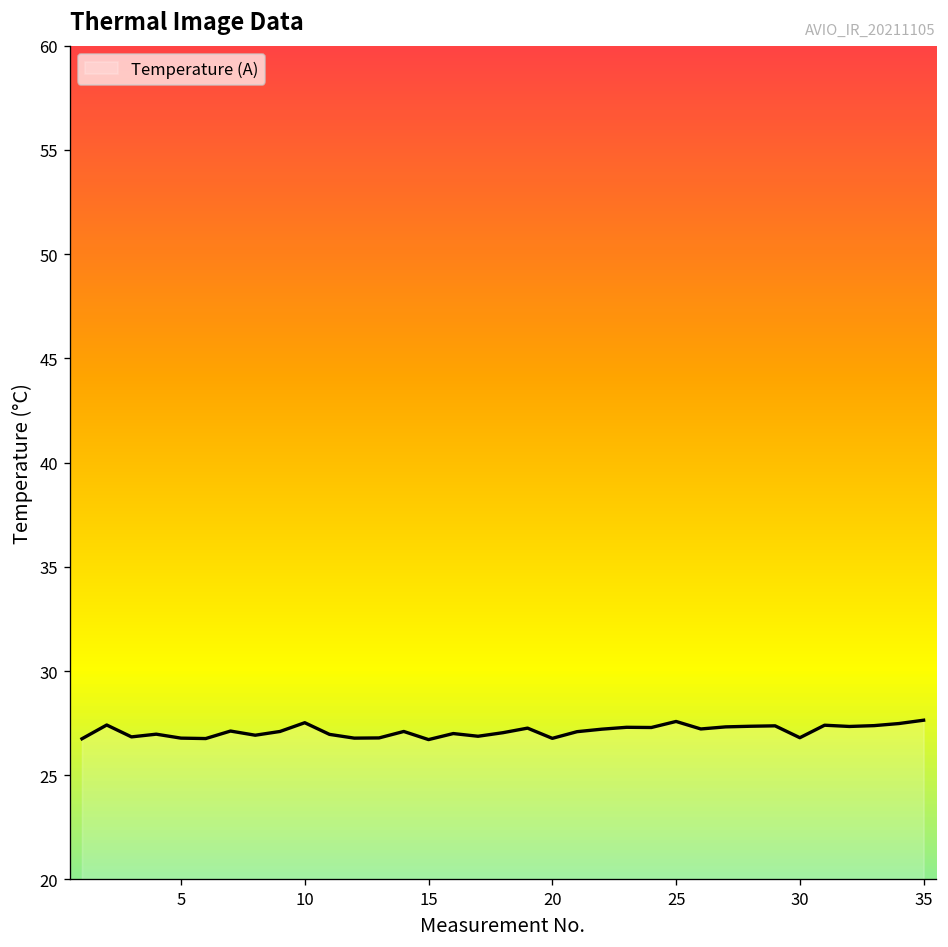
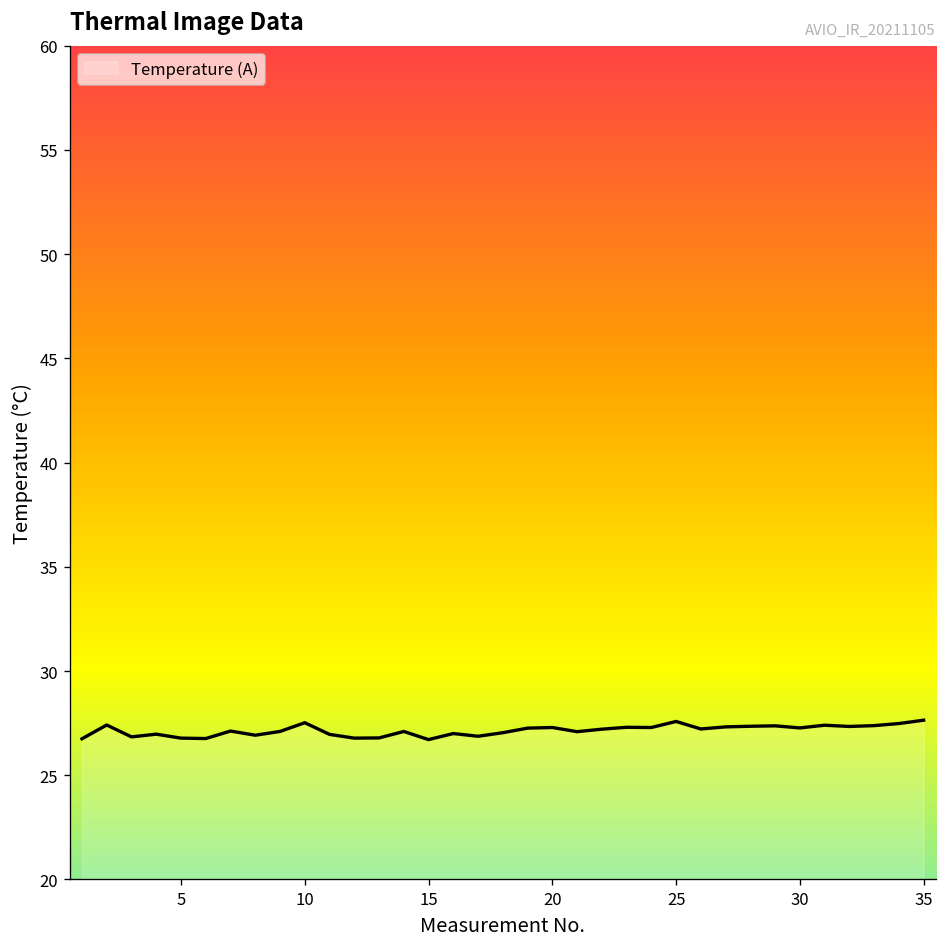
  {
    "5": 26.8,
    "10": 27.5,
    "15": 26.7,
-   "20": 26.8,
+   "20": 27.3,
    "25": 27.6,
-   "30": 26.8,
+   "30": 27.3,
    "35": 27.6
  }
